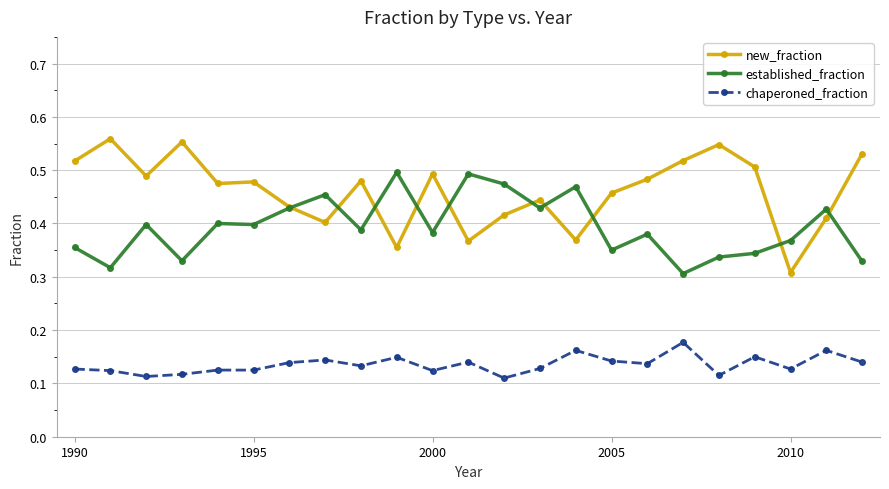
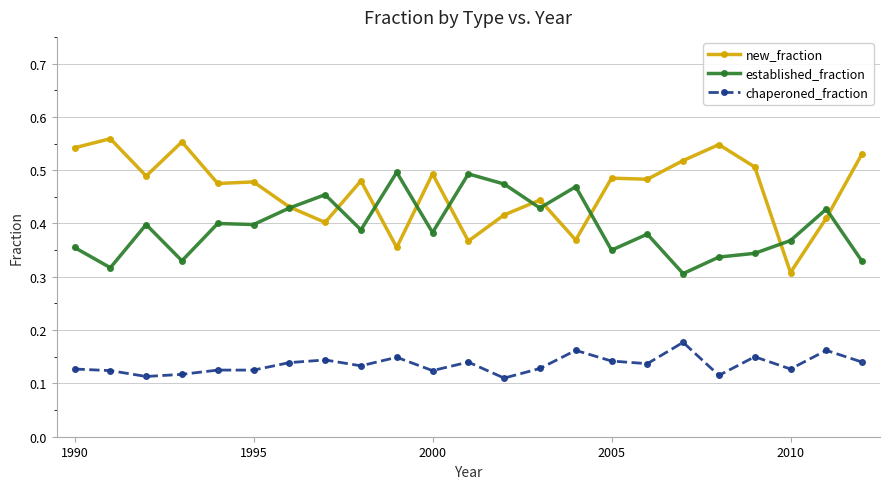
  {
    "new_fraction": {
-     "1990": 0.52,
+     "1990": 0.54,
      "1995": 0.48,
      "2000": 0.49,
-     "2005": 0.46,
+     "2005": 0.49,
      "2010": 0.31
    },
    "established_fraction": {
      "1990": 0.36,
      "1995": 0.40,
      "2000": 0.38,
      "2005": 0.35,
      "2010": 0.37
    },
    "chaperoned_fraction": {
      "1990": 0.13,
      "1995": 0.13,
      "2000": 0.12,
      "2005": 0.14,
      "2010": 0.13
    }
  }
